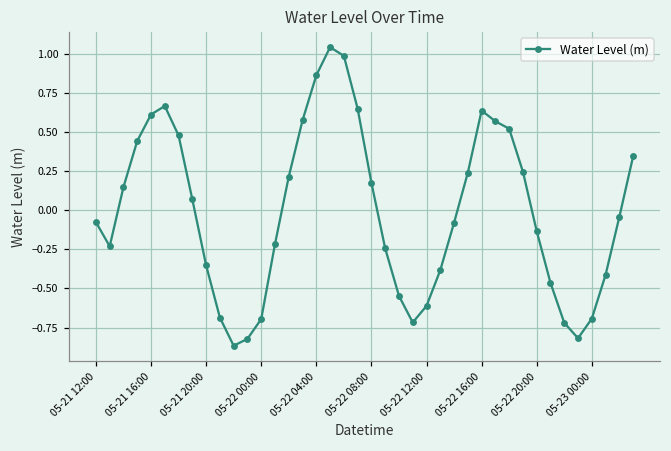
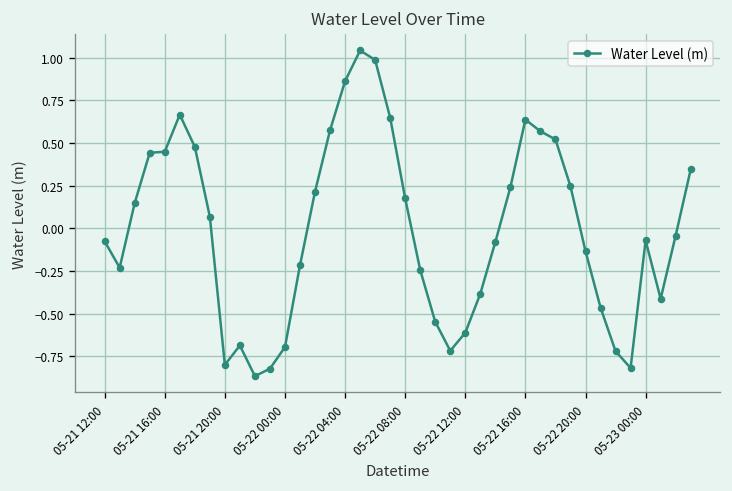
  {
    "05-21 12:00": -0.08,
-   "05-21 16:00": 0.61,
-   "05-21 20:00": -0.35,
+   "05-21 16:00": 0.45,
+   "05-21 20:00": -0.80,
    "05-22 00:00": -0.70,
    "05-22 04:00": 0.86,
    "05-22 08:00": 0.17,
    "05-22 12:00": -0.61,
    "05-22 16:00": 0.64,
    "05-22 20:00": -0.13,
-   "05-23 00:00": -0.69
+   "05-23 00:00": -0.07
  }
